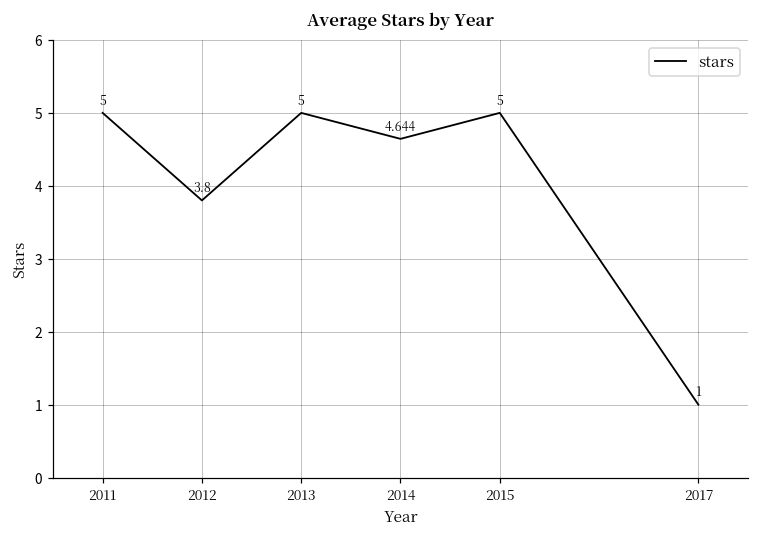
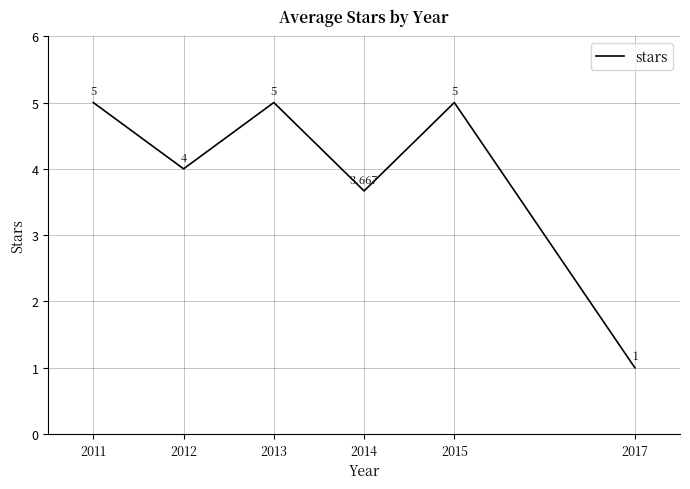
  {
    "2011": 5,
-   "2012": 3.8,
+   "2012": 4,
    "2013": 5,
-   "2014": 4.644,
+   "2014": 3.667,
    "2015": 5,
    "2017": 1
  }
